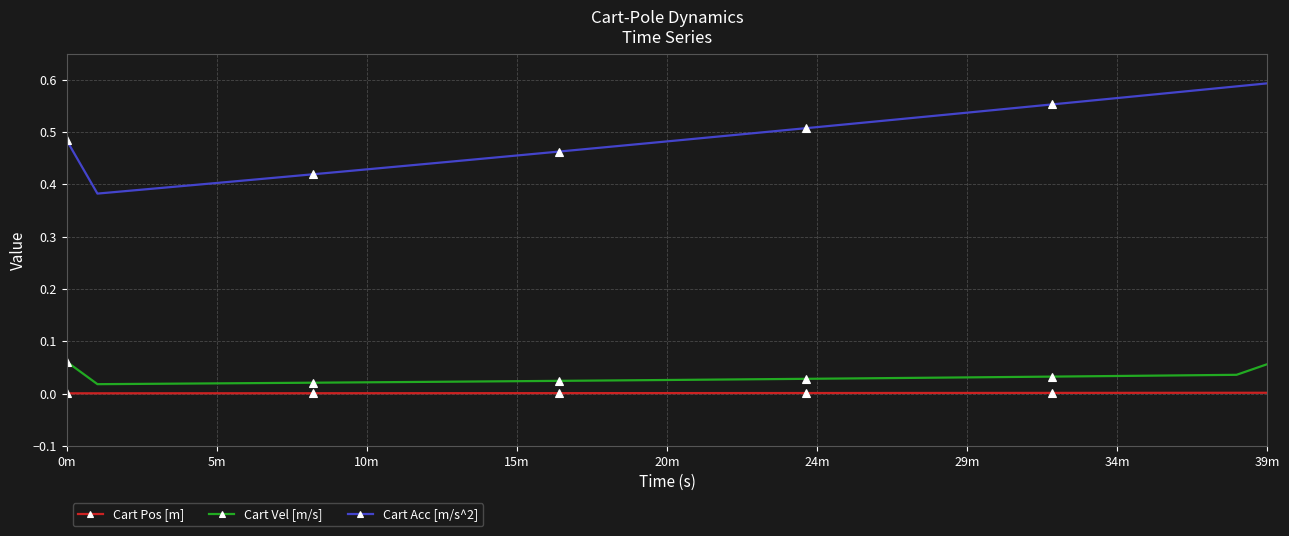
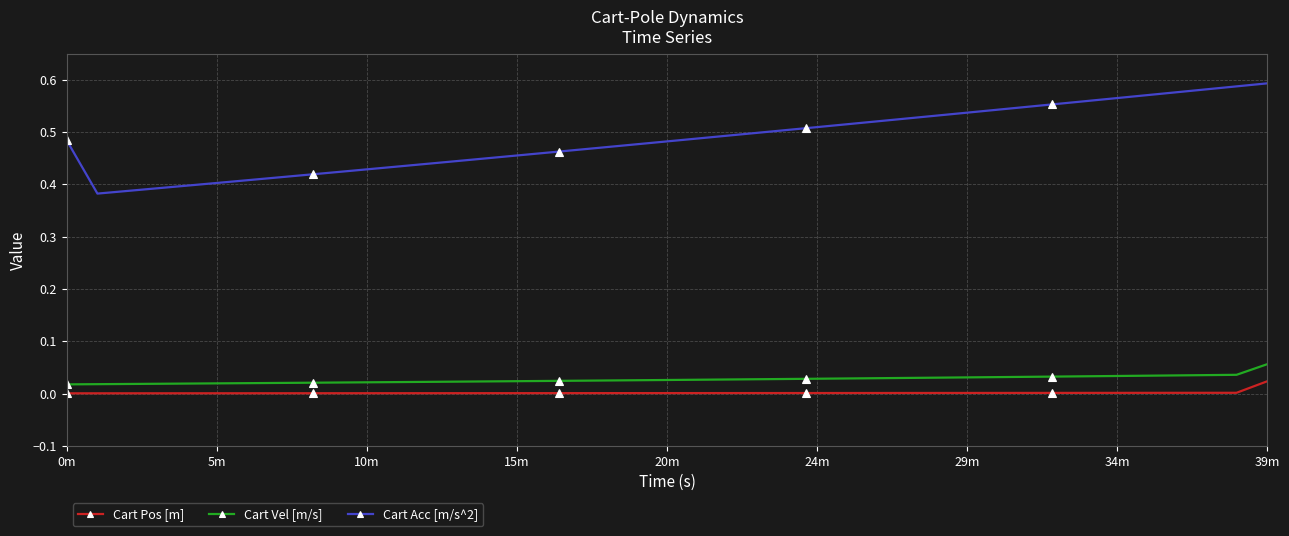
  {
    "Cart Pos [m]": {
      "0m": 0.00,
-     "39m": 0.00
+     "39m": 0.02
    },
    "Cart Vel [m/s]": {
-     "0m": 0.06,
+     "0m": 0.02,
      "39m": 0.06
    },
    "Cart Acc [m/s^2]": {
      "0m": 0.48,
      "39m": 0.59
    }
  }
